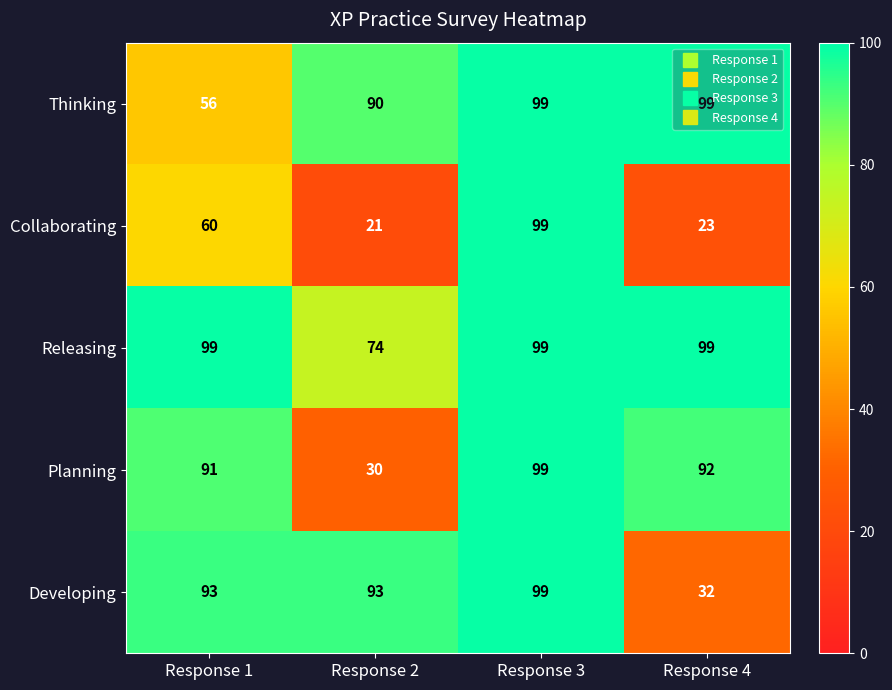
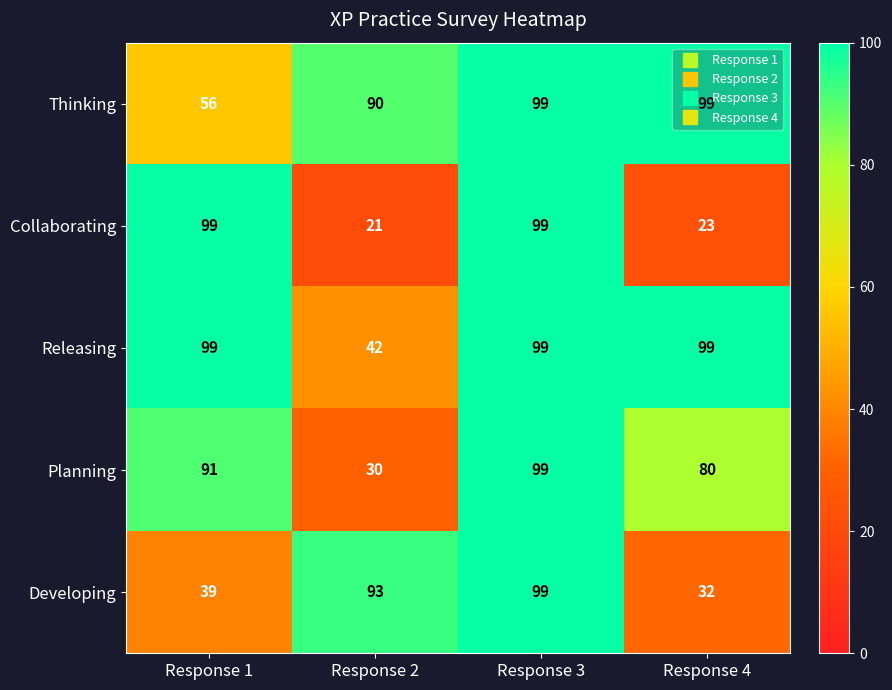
  {
    "Thinking": {
      "Response 1": 56,
      "Response 2": 90,
      "Response 3": 99
    },
    "Collaborating": {
-     "Response 1": 60,
+     "Response 1": 99,
      "Response 2": 21,
      "Response 3": 99,
      "Response 4": 23
    },
    "Releasing": {
      "Response 1": 99,
-     "Response 2": 74,
+     "Response 2": 42,
      "Response 3": 99,
      "Response 4": 99
    },
    "Planning": {
      "Response 1": 91,
      "Response 2": 30,
      "Response 3": 99,
-     "Response 4": 92
+     "Response 4": 80
    },
    "Developing": {
-     "Response 1": 93,
+     "Response 1": 39,
      "Response 2": 93,
      "Response 3": 99,
      "Response 4": 32
    }
  }
